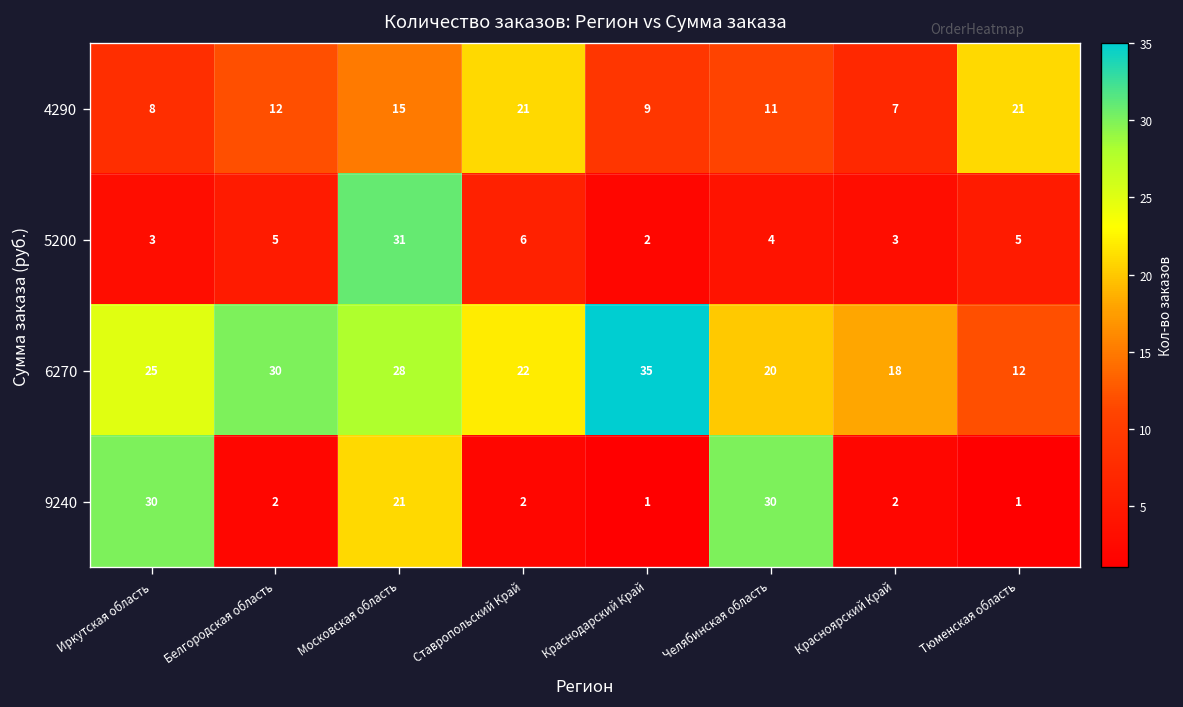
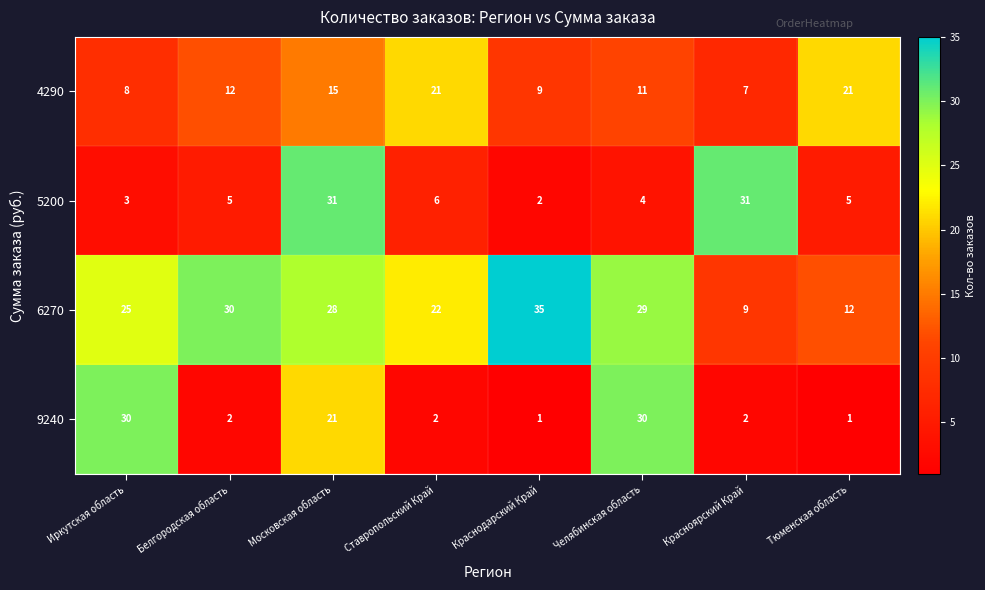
  {
    "4290": {
      "Иркутская область": 8,
      "Белгородская область": 12,
      "Московская область": 15,
      "Ставропольский Край": 21,
      "Краснодарский Край": 9,
      "Челябинская область": 11,
      "Красноярский Край": 7,
      "Тюменская область": 21
    },
    "5200": {
      "Иркутская область": 3,
      "Белгородская область": 5,
      "Московская область": 31,
      "Ставропольский Край": 6,
      "Краснодарский Край": 2,
      "Челябинская область": 4,
-     "Красноярский Край": 3,
+     "Красноярский Край": 31,
      "Тюменская область": 5
    },
    "6270": {
      "Иркутская область": 25,
      "Белгородская область": 30,
      "Московская область": 28,
      "Ставропольский Край": 22,
      "Краснодарский Край": 35,
-     "Челябинская область": 20,
-     "Красноярский Край": 18,
+     "Челябинская область": 29,
+     "Красноярский Край": 9,
      "Тюменская область": 12
    },
    "9240": {
      "Иркутская область": 30,
      "Белгородская область": 2,
      "Московская область": 21,
      "Ставропольский Край": 2,
      "Краснодарский Край": 1,
      "Челябинская область": 30,
      "Красноярский Край": 2,
      "Тюменская область": 1
    }
  }
